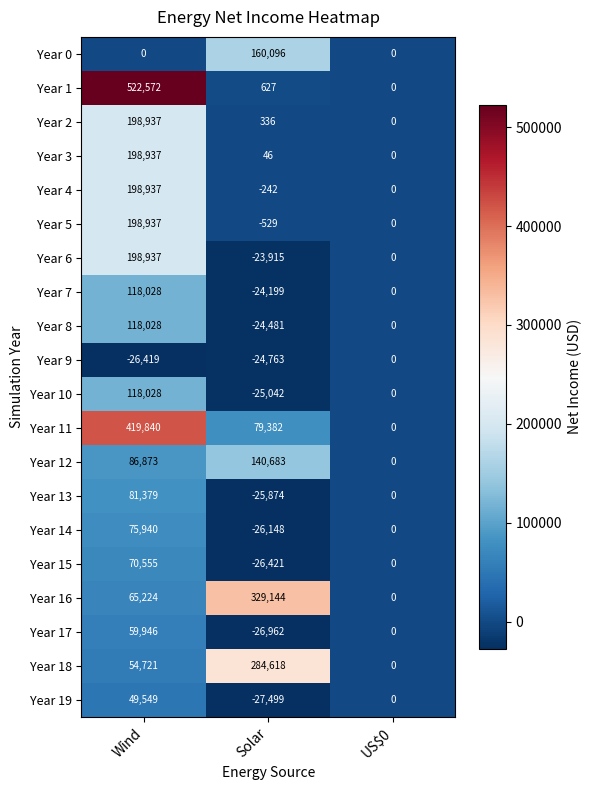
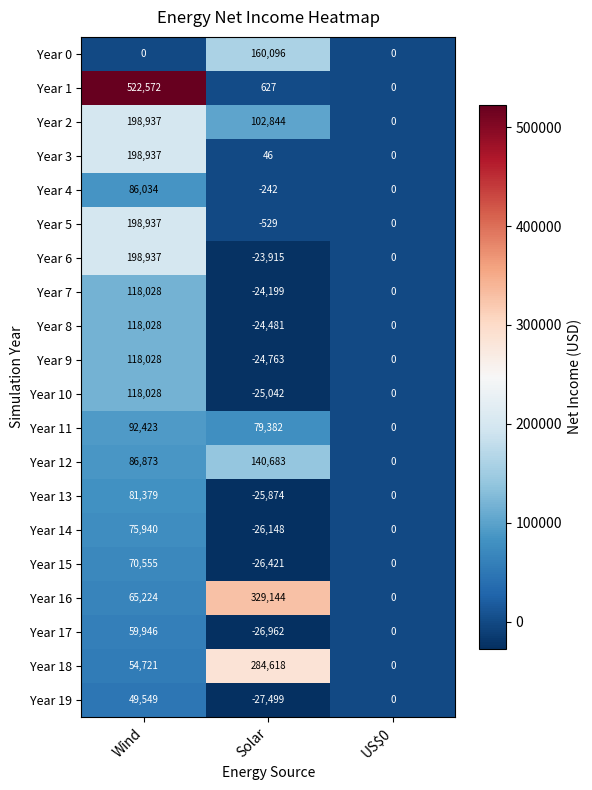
  {
    "Year 0": {
      "Wind": "0",
      "Solar": "160,096",
      "US$0": "0"
    },
    "Year 1": {
      "Wind": "522,572",
      "Solar": "627",
      "US$0": "0"
    },
    "Year 2": {
      "Wind": "198,937",
-     "Solar": "336",
+     "Solar": "102,844",
      "US$0": "0"
    },
    "Year 3": {
      "Wind": "198,937",
      "Solar": "46",
      "US$0": "0"
    },
    "Year 4": {
-     "Wind": "198,937",
+     "Wind": "86,034",
      "Solar": "-242",
      "US$0": "0"
    },
    "Year 5": {
      "Wind": "198,937",
      "Solar": "-529",
      "US$0": "0"
    },
    "Year 6": {
      "Wind": "198,937",
      "Solar": "-23,915",
      "US$0": "0"
    },
    "Year 7": {
      "Wind": "118,028",
      "Solar": "-24,199",
      "US$0": "0"
    },
    "Year 8": {
      "Wind": "118,028",
      "Solar": "-24,481",
      "US$0": "0"
    },
    "Year 9": {
-     "Wind": "-26,419",
+     "Wind": "118,028",
      "Solar": "-24,763",
      "US$0": "0"
    },
    "Year 10": {
      "Wind": "118,028",
      "Solar": "-25,042",
      "US$0": "0"
    },
    "Year 11": {
-     "Wind": "419,840",
+     "Wind": "92,423",
      "Solar": "79,382",
      "US$0": "0"
    },
    "Year 12": {
      "Wind": "86,873",
      "Solar": "140,683",
      "US$0": "0"
    },
    "Year 13": {
      "Wind": "81,379",
      "Solar": "-25,874",
      "US$0": "0"
    },
    "Year 14": {
      "Wind": "75,940",
      "Solar": "-26,148",
      "US$0": "0"
    },
    "Year 15": {
      "Wind": "70,555",
      "Solar": "-26,421",
      "US$0": "0"
    },
    "Year 16": {
      "Wind": "65,224",
      "Solar": "329,144",
      "US$0": "0"
    },
    "Year 17": {
      "Wind": "59,946",
      "Solar": "-26,962",
      "US$0": "0"
    },
    "Year 18": {
      "Wind": "54,721",
      "Solar": "284,618",
      "US$0": "0"
    },
    "Year 19": {
      "Wind": "49,549",
      "Solar": "-27,499",
      "US$0": "0"
    }
  }
